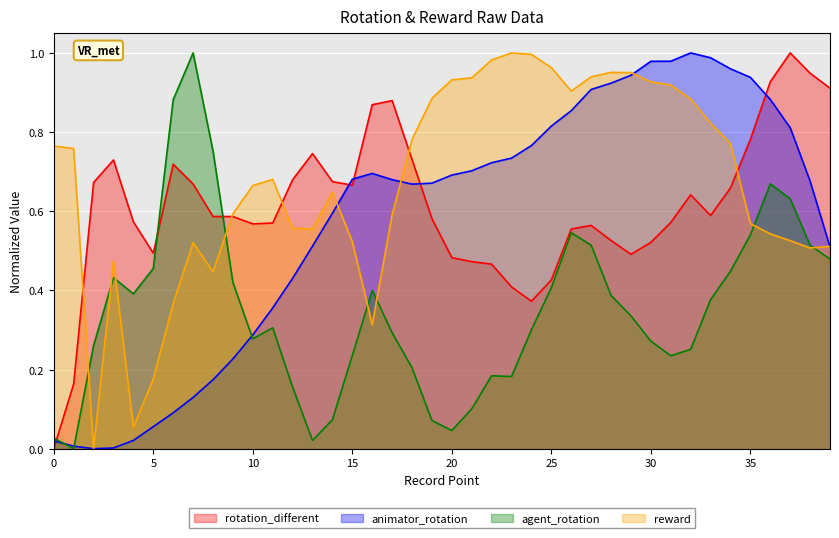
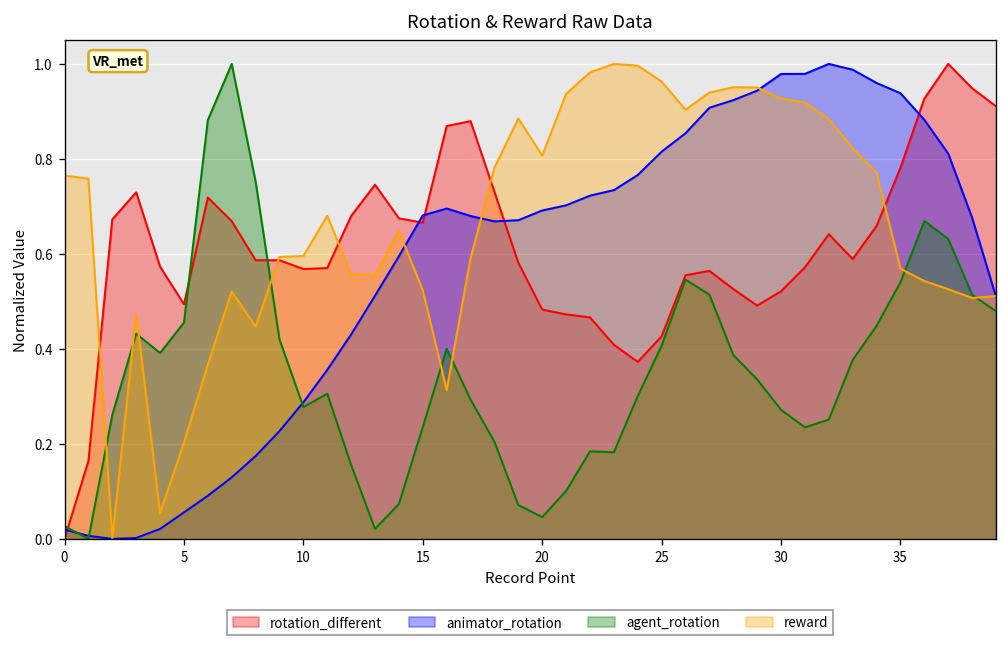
  {
    "rotation_different": {
      "0": 0.00,
      "5": 0.49,
      "10": 0.57,
      "15": 0.67,
      "20": 0.48,
      "25": 0.43,
      "30": 0.52,
      "35": 0.78
    },
    "animator_rotation": {
      "0": 0.02,
      "5": 0.06,
      "10": 0.29,
      "15": 0.68,
      "20": 0.69,
      "25": 0.82,
      "30": 0.98,
      "35": 0.94
    },
    "agent_rotation": {
      "0": 0.03,
      "5": 0.46,
      "10": 0.28,
      "15": 0.24,
      "20": 0.05,
      "25": 0.41,
      "30": 0.27,
      "35": 0.54
    },
    "reward": {
      "0": 0.76,
-     "5": 0.18,
-     "10": 0.66,
+     "5": 0.20,
+     "10": 0.60,
      "15": 0.52,
-     "20": 0.93,
+     "20": 0.81,
      "25": 0.96,
      "30": 0.93,
      "35": 0.57
    }
  }
